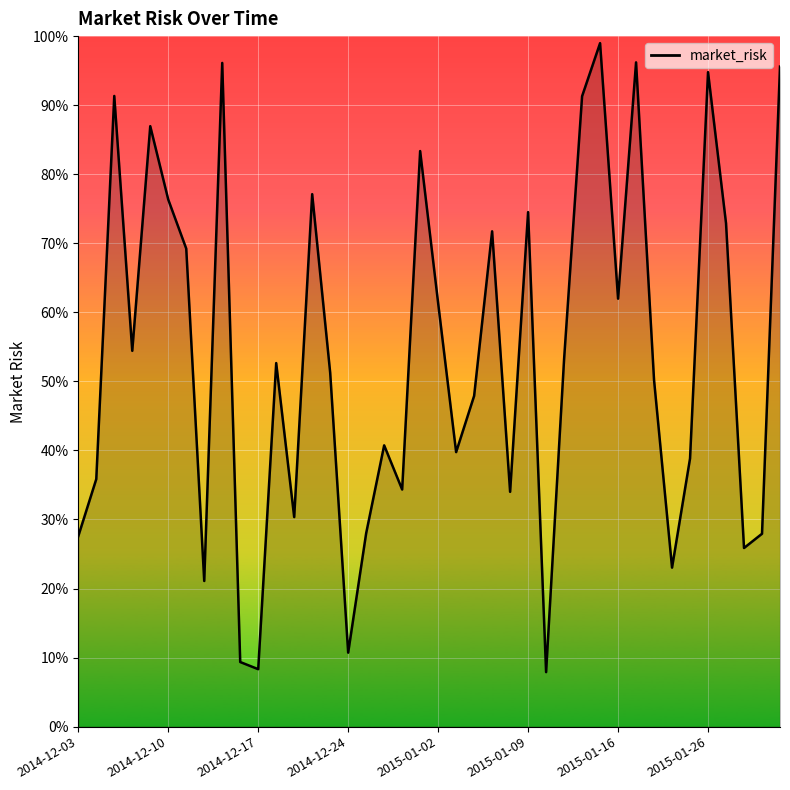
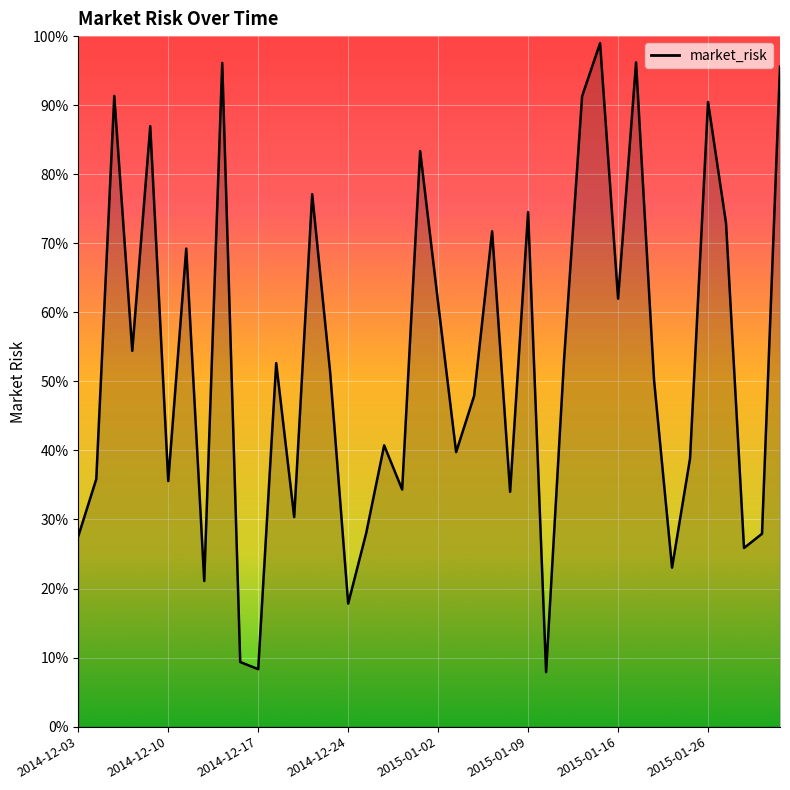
  {
    "2014-12-03": "28%",
-   "2014-12-10": "76%",
+   "2014-12-10": "36%",
    "2014-12-17": "8%",
-   "2014-12-24": "11%",
+   "2014-12-24": "18%",
    "2015-01-02": "61%",
    "2015-01-09": "75%",
    "2015-01-16": "62%",
-   "2015-01-26": "95%"
+   "2015-01-26": "90%"
  }
